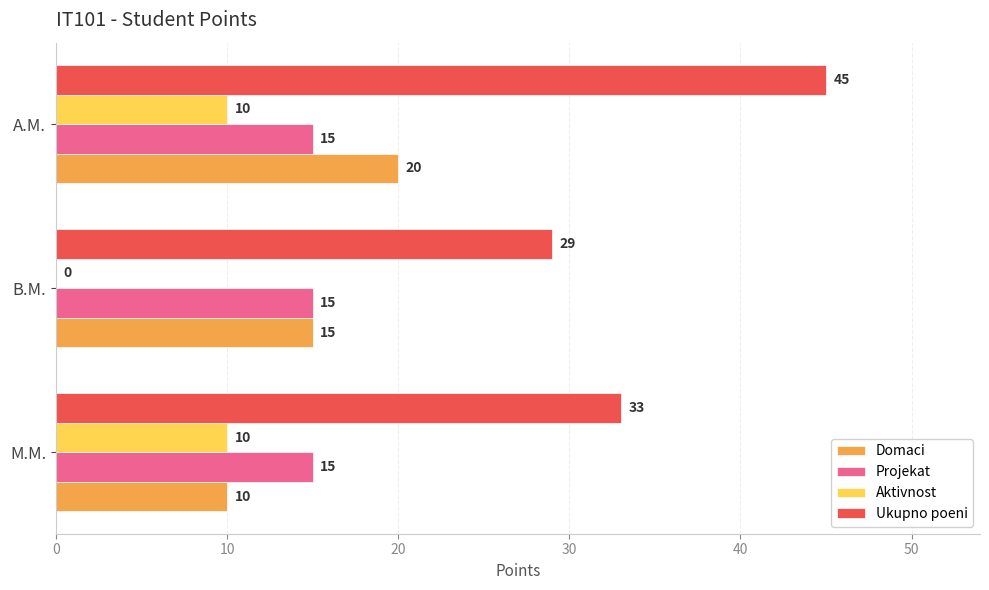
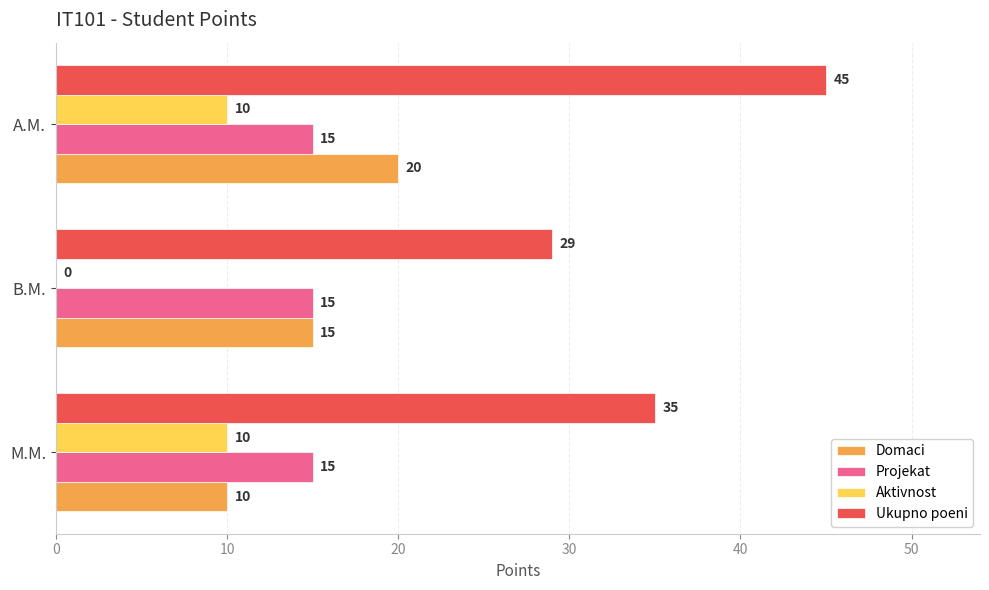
  {
    "Projekat": {
      "A.M.": 15,
      "B.M.": 15,
      "M.M.": 15
    },
    "Ukupno poeni": {
      "A.M.": 45,
      "B.M.": 29,
-     "M.M.": 33
+     "M.M.": 35
    }
  }
